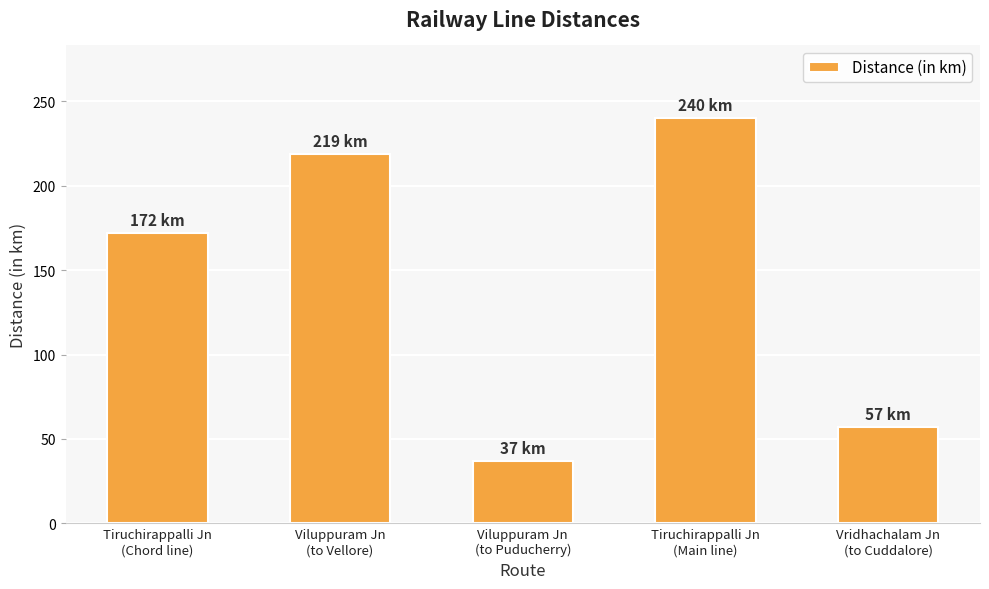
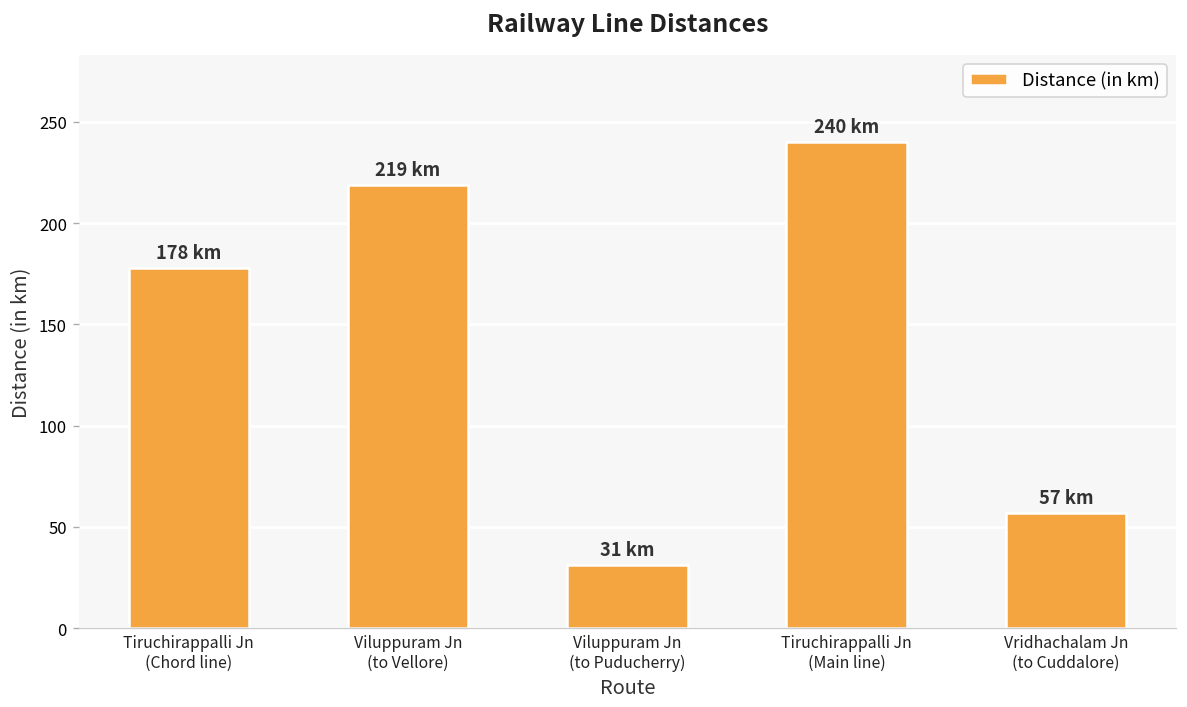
  {
-   "Tiruchirappalli Jn (Chord line)": 172,
+   "Tiruchirappalli Jn (Chord line)": 178,
    "Viluppuram Jn (to Vellore)": 219,
-   "Viluppuram Jn (to Puducherry)": 37,
+   "Viluppuram Jn (to Puducherry)": 31,
    "Tiruchirappalli Jn (Main line)": 240,
    "Vridhachalam Jn (to Cuddalore)": 57
  }
